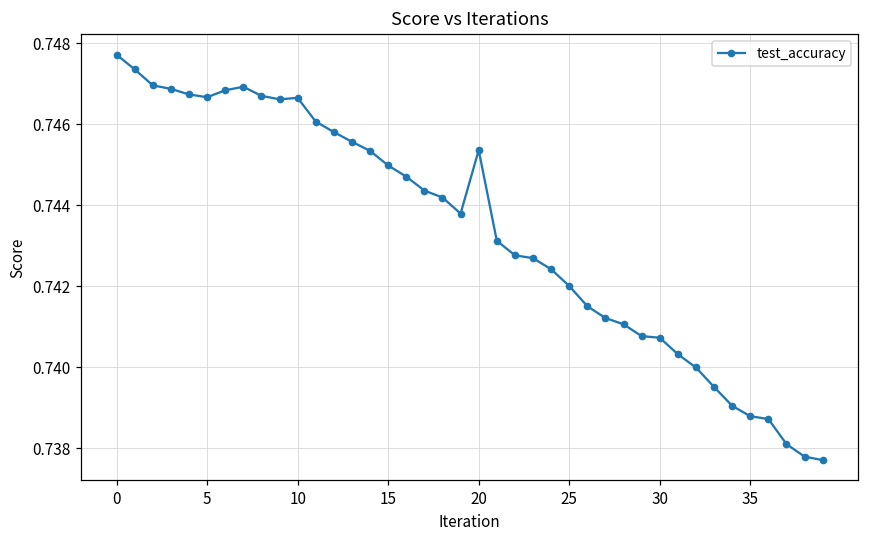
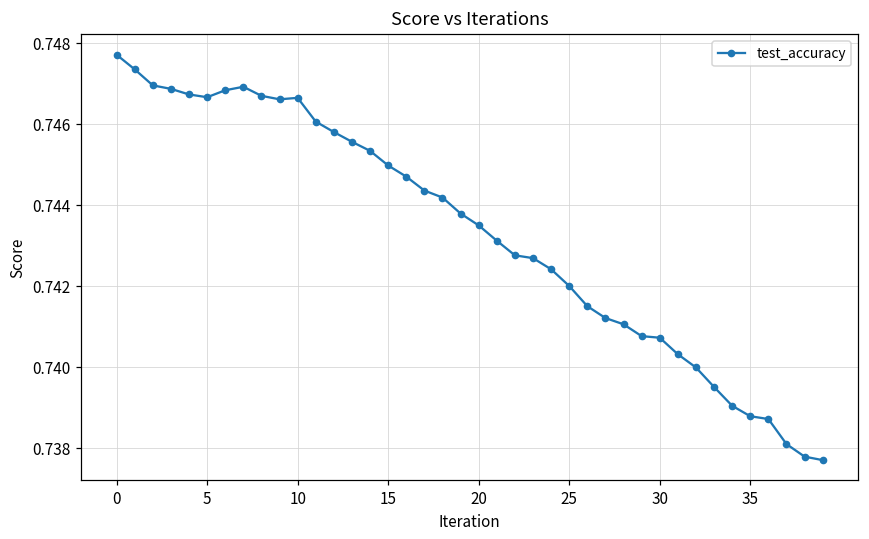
  {
    "0": 0.7477,
    "5": 0.7467,
    "10": 0.7467,
    "15": 0.7450,
-   "20": 0.7454,
+   "20": 0.7435,
    "25": 0.7420,
    "30": 0.7407,
    "35": 0.7388
  }
